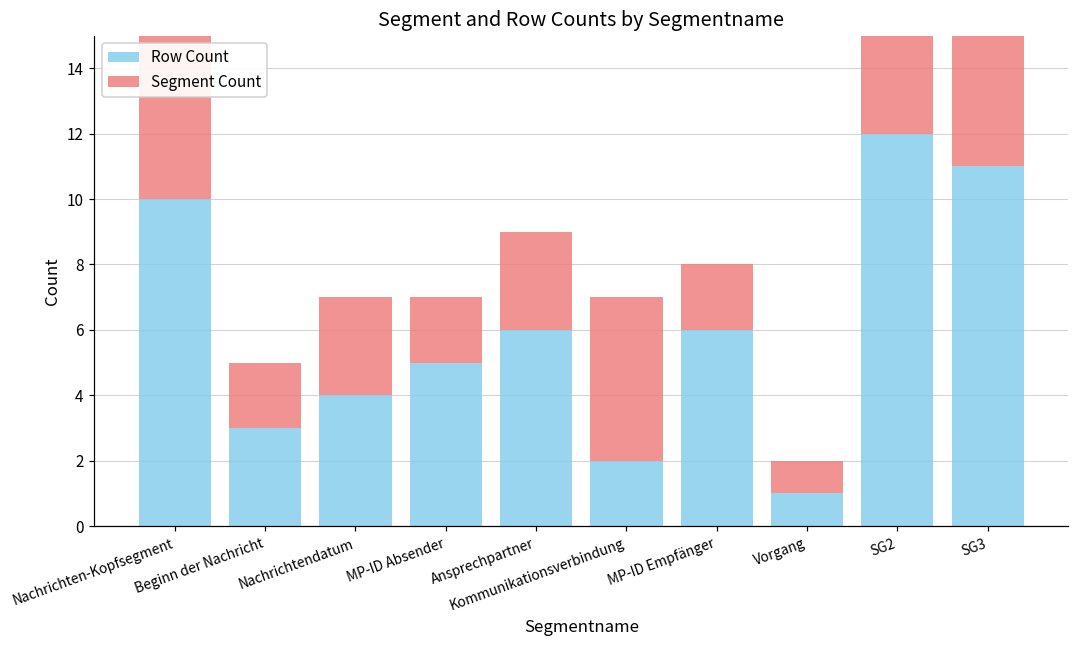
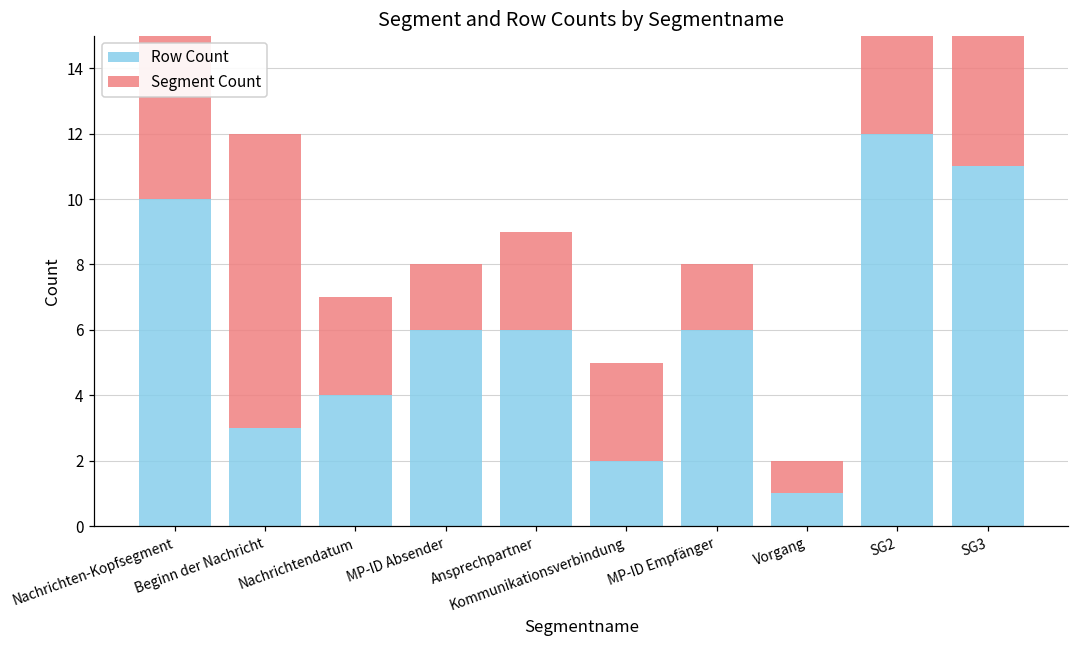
  {
    "Row Count": {
      "Nachrichten-Kopfsegment": 10,
      "Beginn der Nachricht": 3,
      "Nachrichtendatum": 4,
-     "MP-ID Absender": 5,
+     "MP-ID Absender": 6,
      "Ansprechpartner": 6,
      "Kommunikationsverbindung": 2,
      "MP-ID Empfänger": 6,
      "Vorgang": 1,
      "SG2": 12,
      "SG3": 11
    },
    "Segment Count": {
-     "Beginn der Nachricht": 2,
+     "Beginn der Nachricht": 9,
      "Nachrichtendatum": 3,
      "MP-ID Absender": 2,
      "Ansprechpartner": 3,
-     "Kommunikationsverbindung": 5,
+     "Kommunikationsverbindung": 3,
      "MP-ID Empfänger": 2,
      "Vorgang": 1
    }
  }
